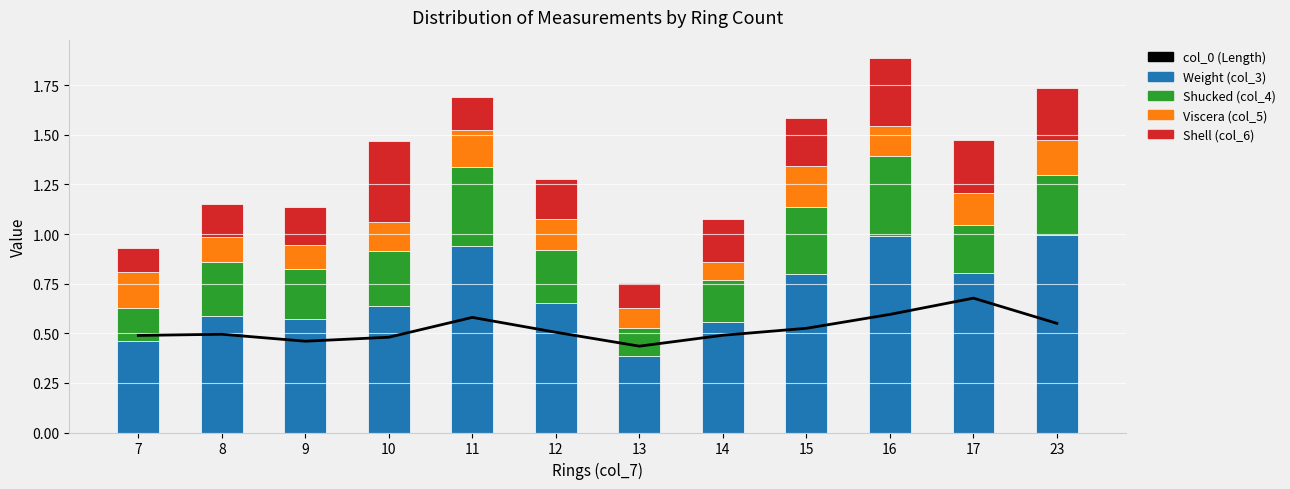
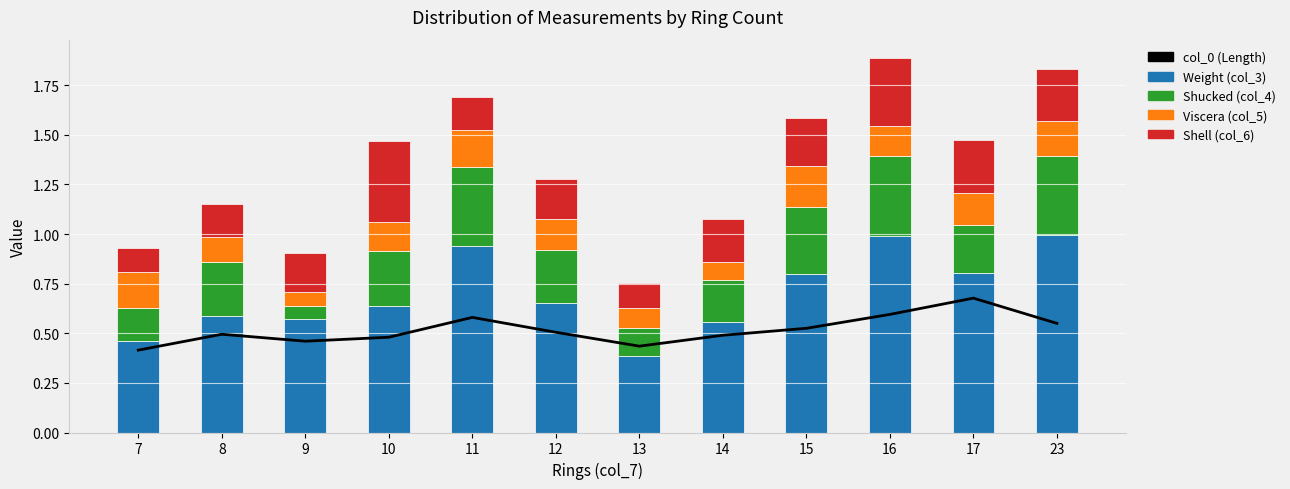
  {
    "col_0 (Length)": {
-     "7": 0.49,
+     "7": 0.42,
      "8": 0.50,
      "9": 0.46,
      "10": 0.48,
      "11": 0.58,
      "12": 0.51,
      "13": 0.44,
      "14": 0.49,
      "15": 0.53,
      "16": 0.60,
      "17": 0.68,
      "23": 0.55
    },
    "Weight (col_3)": {
      "7": 0.46,
      "8": 0.59,
      "9": 0.57,
      "10": 0.64,
      "11": 0.94,
      "12": 0.65,
      "13": 0.38,
      "14": 0.55,
      "15": 0.80,
      "16": 0.99,
      "17": 0.81,
      "23": 1.00
    },
    "Shucked (col_4)": {
      "7": 0.17,
      "8": 0.28,
-     "9": 0.25,
+     "9": 0.07,
      "10": 0.28,
      "11": 0.40,
      "12": 0.27,
      "13": 0.14,
      "14": 0.21,
      "15": 0.33,
      "16": 0.40,
      "17": 0.24,
-     "23": 0.30
+     "23": 0.40
    },
    "Viscera (col_5)": {
      "7": 0.18,
      "8": 0.12,
-     "9": 0.12,
+     "9": 0.07,
      "10": 0.14,
      "11": 0.18,
      "12": 0.15,
      "13": 0.10,
      "14": 0.09,
      "15": 0.21,
      "16": 0.15,
      "17": 0.16,
      "23": 0.18
    },
    "Shell (col_6)": {
      "7": 0.13,
      "8": 0.17,
      "9": 0.20,
      "10": 0.41,
      "11": 0.17,
      "12": 0.21,
      "13": 0.13,
      "14": 0.22,
      "15": 0.24,
      "16": 0.34,
      "17": 0.27,
      "23": 0.26
    }
  }
